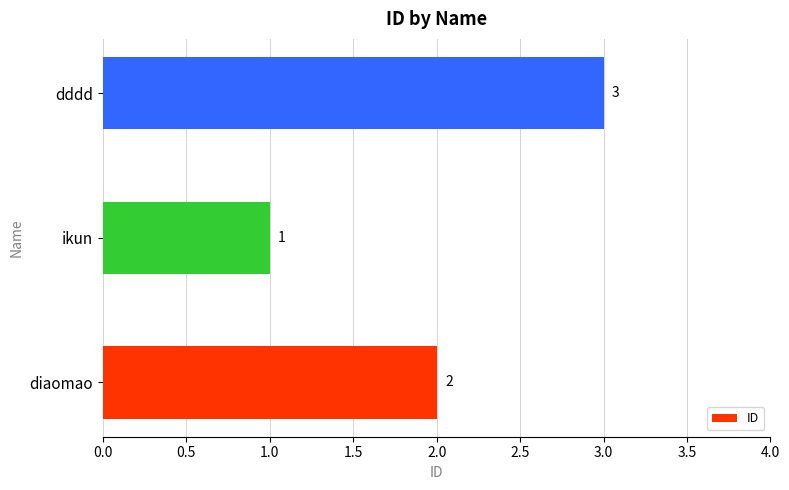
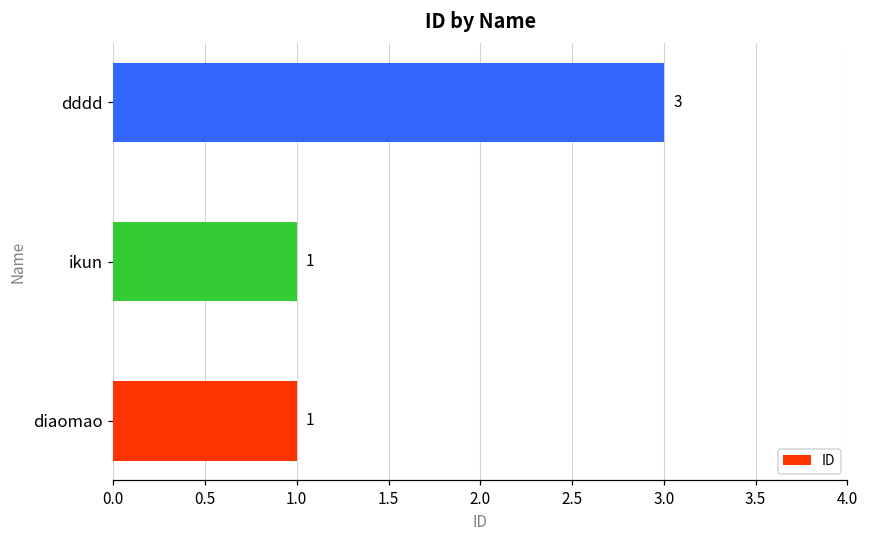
  {
    "dddd": 3,
    "ikun": 1,
-   "diaomao": 2
+   "diaomao": 1
  }
